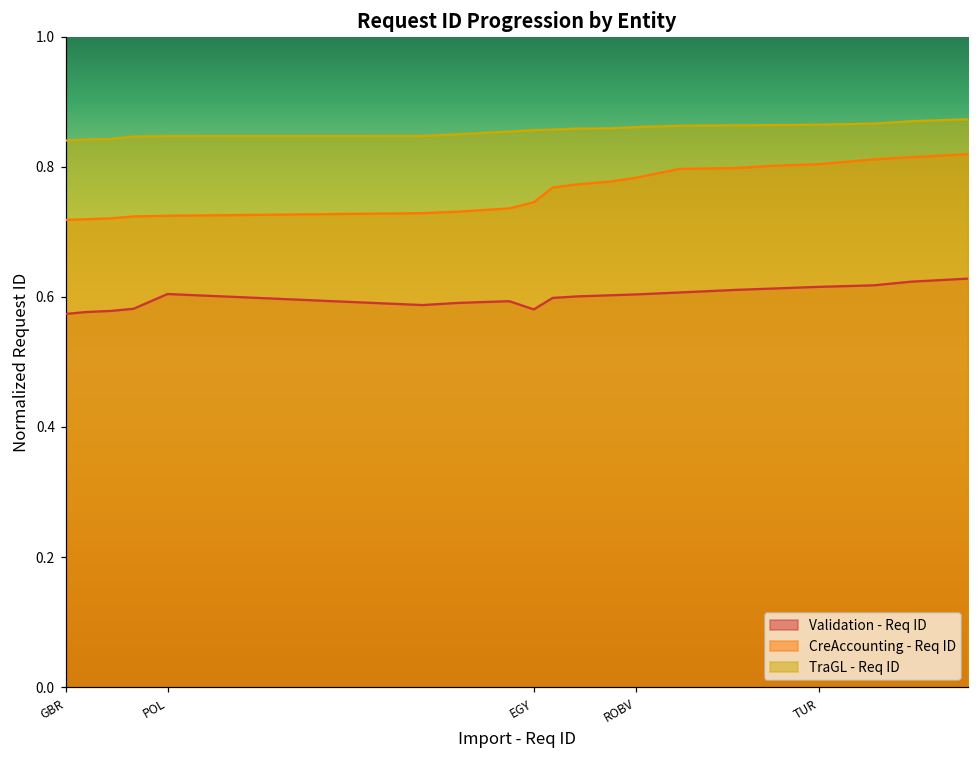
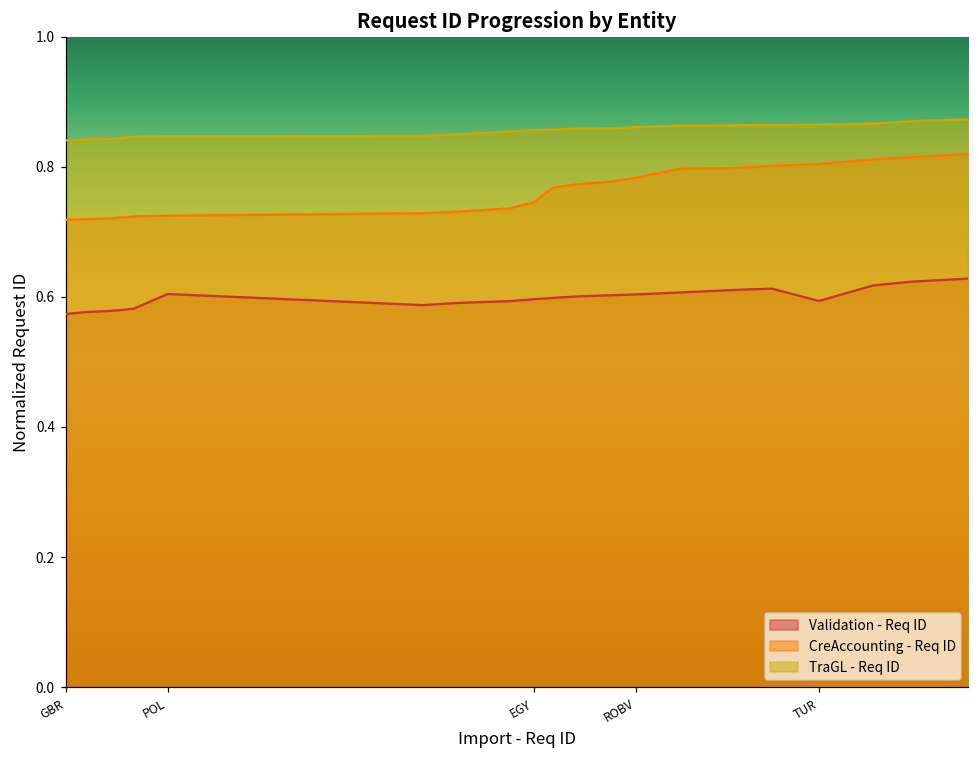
  {
    "Validation - Req ID": {
      "GBR": 0.57,
      "POL": 0.60,
-     "EGY": 0.58,
+     "EGY": 0.60,
      "ROBV": 0.60,
-     "TUR": 0.62
+     "TUR": 0.59
    }
  }
